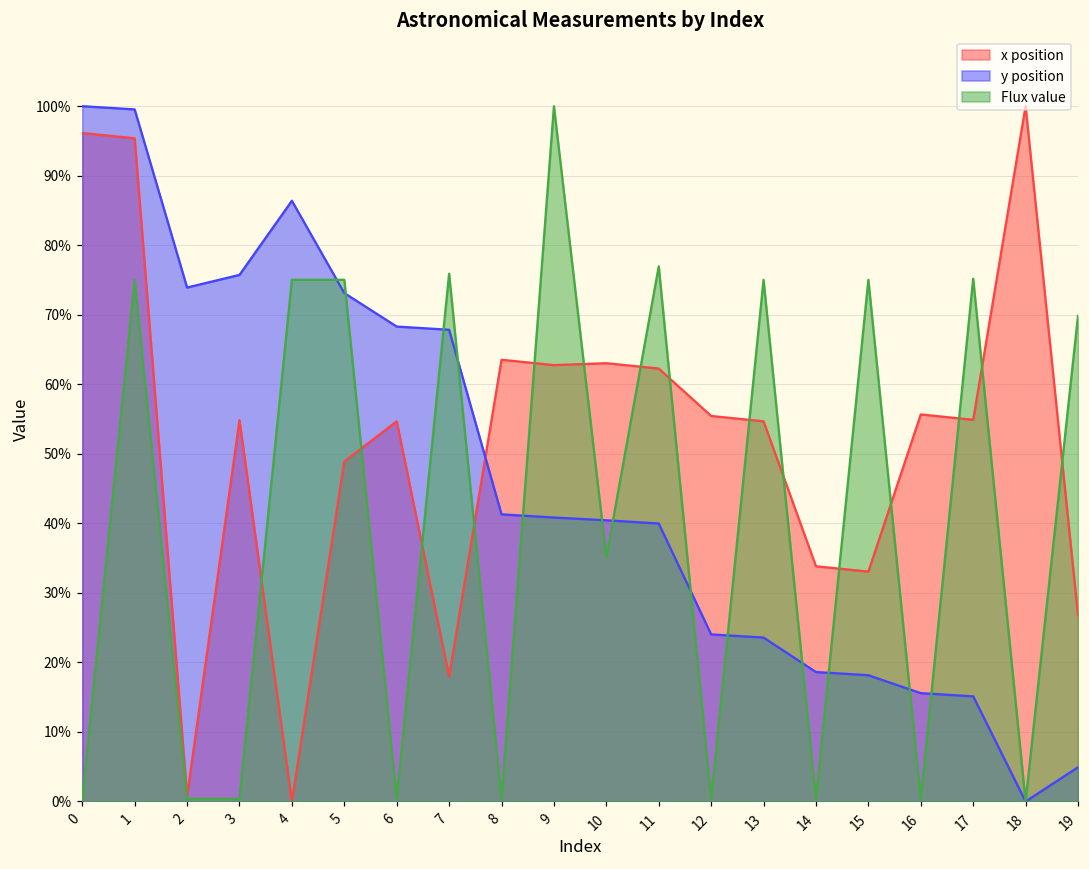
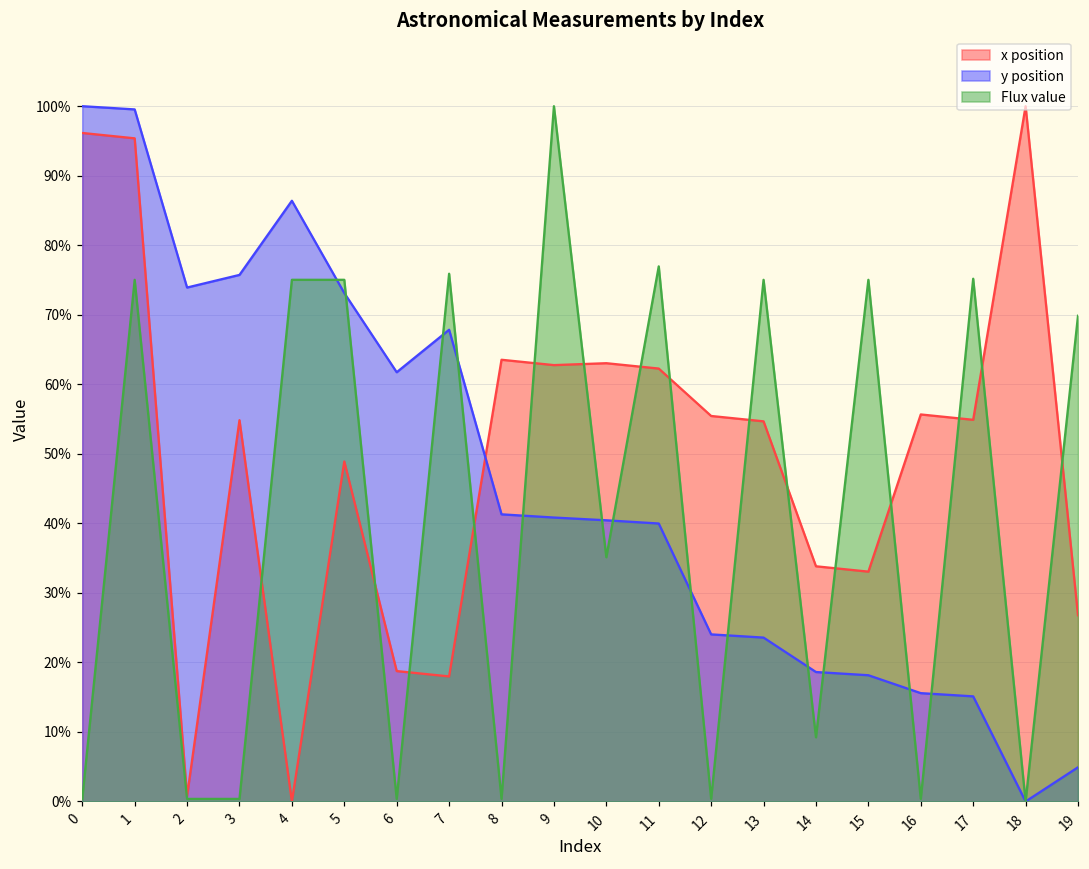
  {
    "x position": {
      "0": "96%",
      "1": "95%",
      "3": "55%",
      "4": "0%",
      "5": "49%",
-     "6": "55%",
+     "6": "19%",
      "7": "18%",
      "8": "64%",
      "9": "63%",
      "10": "63%",
      "11": "62%",
      "12": "55%",
      "13": "55%",
      "14": "34%",
      "15": "33%",
      "16": "56%",
      "17": "55%",
      "19": "27%"
    },
    "y position": {
      "0": "100%",
      "1": "100%",
      "2": "74%",
      "3": "76%",
      "4": "86%",
      "5": "73%",
-     "6": "68%",
+     "6": "62%",
      "7": "68%",
      "8": "41%",
      "9": "41%",
      "10": "40%",
      "11": "40%",
      "12": "24%",
      "13": "24%",
      "14": "19%",
      "15": "18%",
      "16": "16%",
      "17": "15%",
      "19": "5%"
    },
    "Flux value": {
      "0": "0%",
      "1": "75%",
      "3": "0%",
      "4": "75%",
      "5": "75%",
      "6": "0%",
      "7": "76%",
      "8": "0%",
      "9": "100%",
      "10": "35%",
      "11": "77%",
      "12": "0%",
      "13": "75%",
-     "14": "0%",
+     "14": "9%",
      "15": "75%",
      "16": "0%",
      "17": "75%",
      "19": "70%"
    }
  }
